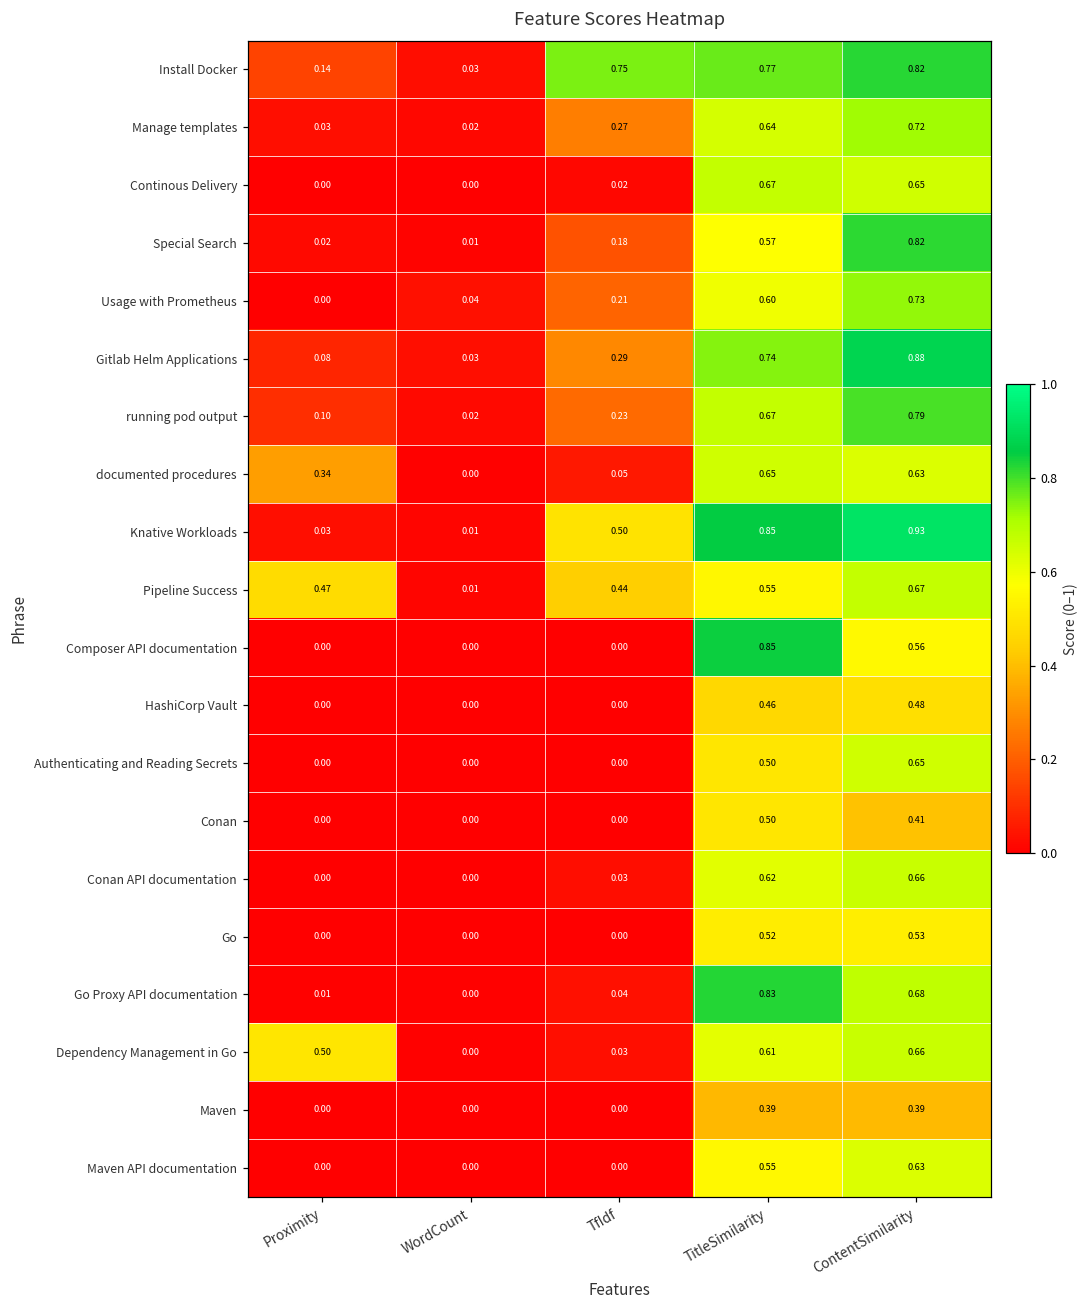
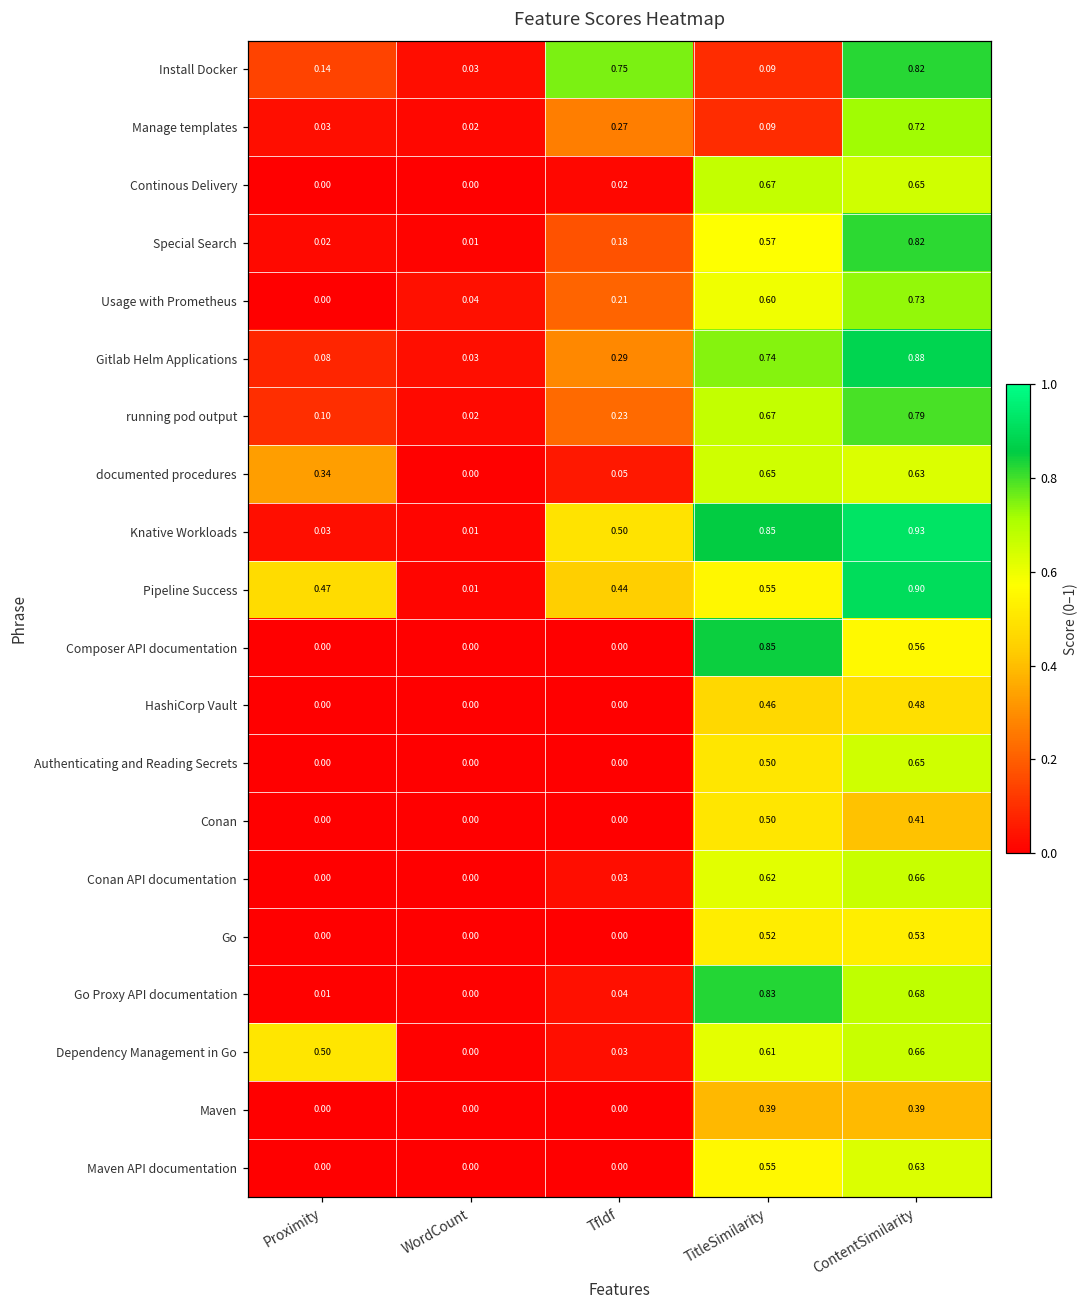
  {
    "Install Docker": {
      "Proximity": 0.14,
      "WordCount": 0.03,
      "TfIdf": 0.75,
-     "TitleSimilarity": 0.77,
+     "TitleSimilarity": 0.09,
      "ContentSimilarity": 0.82
    },
    "Manage templates": {
      "Proximity": 0.03,
      "WordCount": 0.02,
      "TfIdf": 0.27,
-     "TitleSimilarity": 0.64,
+     "TitleSimilarity": 0.09,
      "ContentSimilarity": 0.72
    },
    "Continous Delivery": {
      "Proximity": 0.00,
      "WordCount": 0.00,
      "TfIdf": 0.02,
      "TitleSimilarity": 0.67,
      "ContentSimilarity": 0.65
    },
    "Special Search": {
      "Proximity": 0.02,
      "WordCount": 0.01,
      "TfIdf": 0.18,
      "TitleSimilarity": 0.57,
      "ContentSimilarity": 0.82
    },
    "Usage with Prometheus": {
      "Proximity": 0.00,
      "WordCount": 0.04,
      "TfIdf": 0.21,
      "TitleSimilarity": 0.60,
      "ContentSimilarity": 0.73
    },
    "Gitlab Helm Applications": {
      "Proximity": 0.08,
      "WordCount": 0.03,
      "TfIdf": 0.29,
      "TitleSimilarity": 0.74,
      "ContentSimilarity": 0.88
    },
    "running pod output": {
      "Proximity": 0.10,
      "WordCount": 0.02,
      "TfIdf": 0.23,
      "TitleSimilarity": 0.67,
      "ContentSimilarity": 0.79
    },
    "documented procedures": {
      "Proximity": 0.34,
      "WordCount": 0.00,
      "TfIdf": 0.05,
      "TitleSimilarity": 0.65,
      "ContentSimilarity": 0.63
    },
    "Knative Workloads": {
      "Proximity": 0.03,
      "WordCount": 0.01,
      "TfIdf": 0.50,
      "TitleSimilarity": 0.85,
      "ContentSimilarity": 0.93
    },
    "Pipeline Success": {
      "Proximity": 0.47,
      "WordCount": 0.01,
      "TfIdf": 0.44,
      "TitleSimilarity": 0.55,
-     "ContentSimilarity": 0.67
+     "ContentSimilarity": 0.90
    },
    "Composer API documentation": {
      "Proximity": 0.00,
      "WordCount": 0.00,
      "TfIdf": 0.00,
      "TitleSimilarity": 0.85,
      "ContentSimilarity": 0.56
    },
    "HashiCorp Vault": {
      "Proximity": 0.00,
      "WordCount": 0.00,
      "TfIdf": 0.00,
      "TitleSimilarity": 0.46,
      "ContentSimilarity": 0.48
    },
    "Authenticating and Reading Secrets": {
      "Proximity": 0.00,
      "WordCount": 0.00,
      "TfIdf": 0.00,
      "TitleSimilarity": 0.50,
      "ContentSimilarity": 0.65
    },
    "Conan": {
      "Proximity": 0.00,
      "WordCount": 0.00,
      "TfIdf": 0.00,
      "TitleSimilarity": 0.50,
      "ContentSimilarity": 0.41
    },
    "Conan API documentation": {
      "Proximity": 0.00,
      "WordCount": 0.00,
      "TfIdf": 0.03,
      "TitleSimilarity": 0.62,
      "ContentSimilarity": 0.66
    },
    "Go": {
      "Proximity": 0.00,
      "WordCount": 0.00,
      "TfIdf": 0.00,
      "TitleSimilarity": 0.52,
      "ContentSimilarity": 0.53
    },
    "Go Proxy API documentation": {
      "Proximity": 0.01,
      "WordCount": 0.00,
      "TfIdf": 0.04,
      "TitleSimilarity": 0.83,
      "ContentSimilarity": 0.68
    },
    "Dependency Management in Go": {
      "Proximity": 0.50,
      "WordCount": 0.00,
      "TfIdf": 0.03,
      "TitleSimilarity": 0.61,
      "ContentSimilarity": 0.66
    },
    "Maven": {
      "Proximity": 0.00,
      "WordCount": 0.00,
      "TfIdf": 0.00,
      "TitleSimilarity": 0.39,
      "ContentSimilarity": 0.39
    },
    "Maven API documentation": {
      "Proximity": 0.00,
      "WordCount": 0.00,
      "TfIdf": 0.00,
      "TitleSimilarity": 0.55,
      "ContentSimilarity": 0.63
    }
  }
